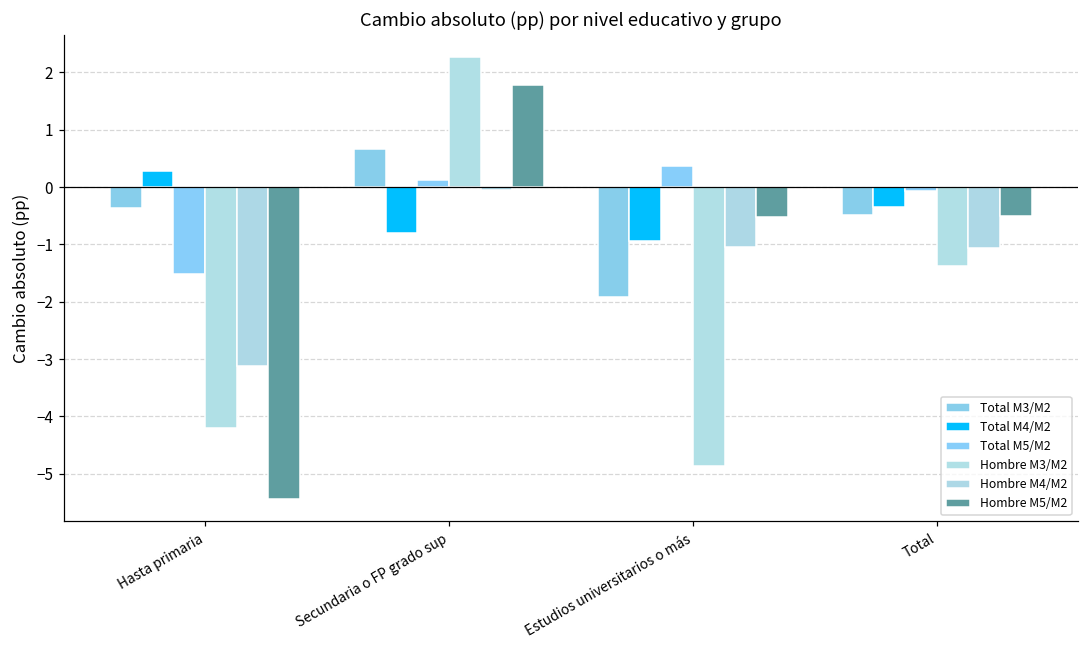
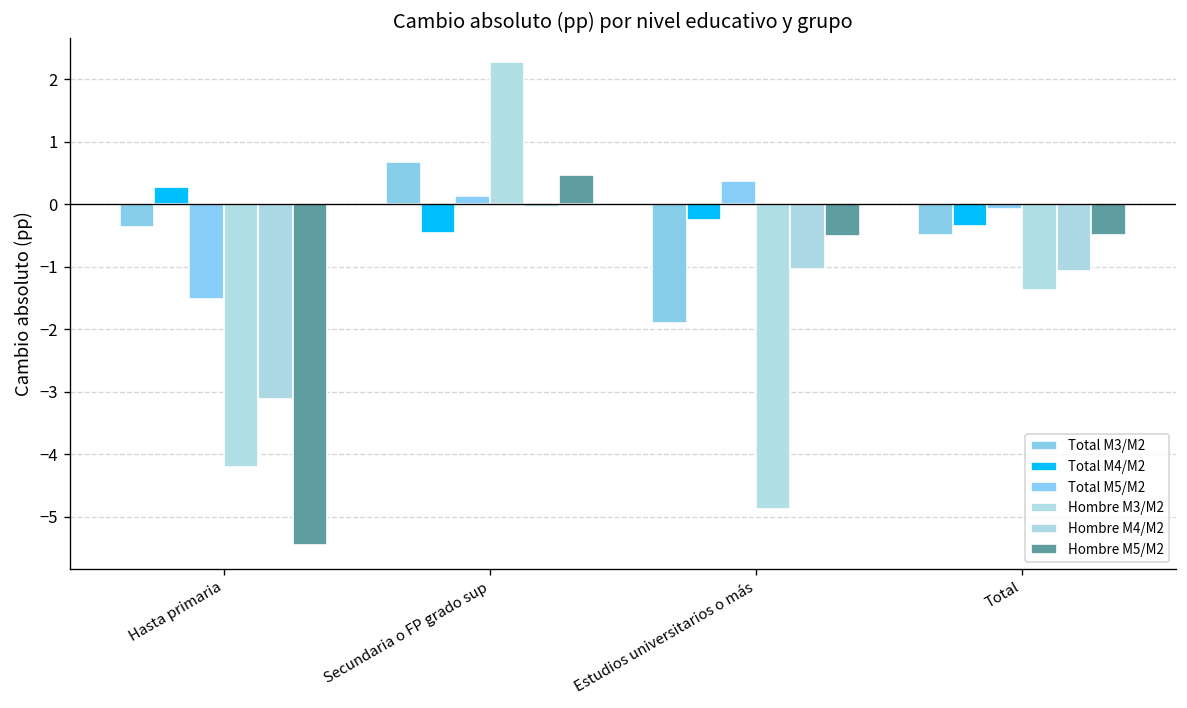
  {
    "Total M4/M2": {
      "Hasta primaria": 0.3,
-     "Secundaria o FP grado sup": -0.8,
-     "Estudios universitarios o más": -0.9,
+     "Secundaria o FP grado sup": -0.5,
+     "Estudios universitarios o más": -0.3,
      "Total": -0.3
    },
    "Hombre M5/M2": {
      "Hasta primaria": -5.4,
-     "Secundaria o FP grado sup": 1.8,
+     "Secundaria o FP grado sup": 0.5,
      "Estudios universitarios o más": -0.5,
      "Total": -0.5
    }
  }
